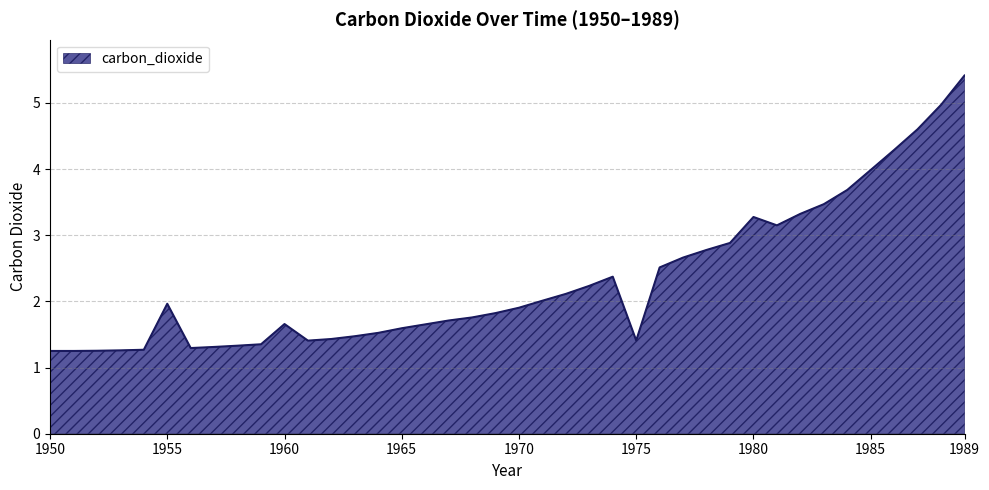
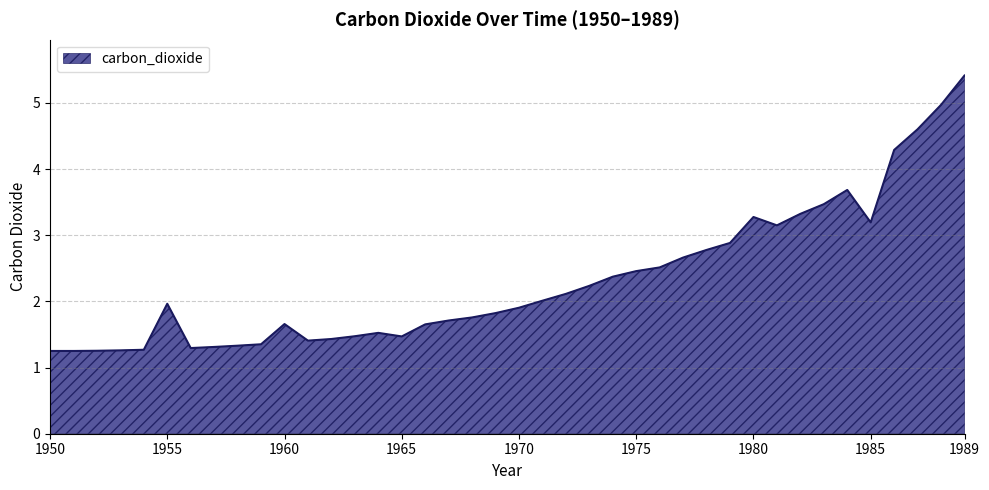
  {
    "1950": 1.3,
    "1955": 2.0,
    "1960": 1.7,
-   "1965": 1.6,
+   "1965": 1.5,
    "1970": 1.9,
-   "1975": 1.4,
+   "1975": 2.5,
    "1980": 3.3,
-   "1985": 4.0,
+   "1985": 3.2,
    "1989": 5.4
  }
